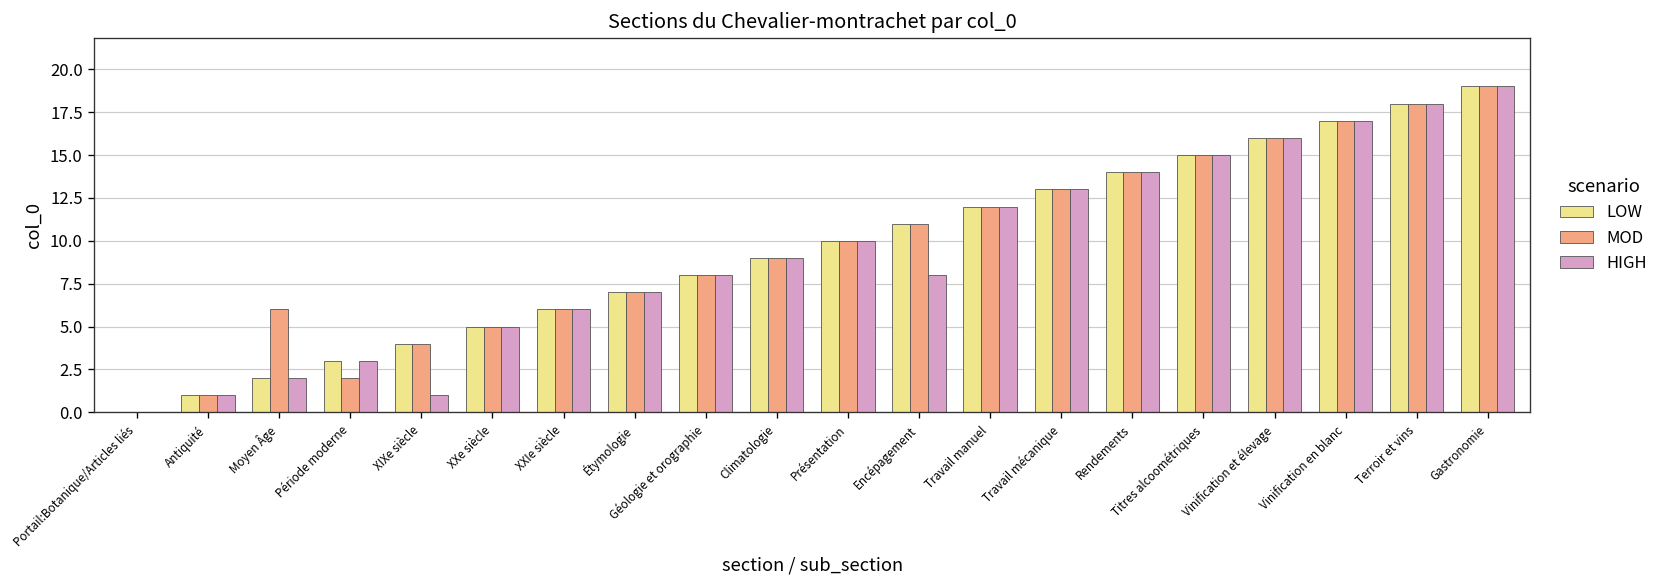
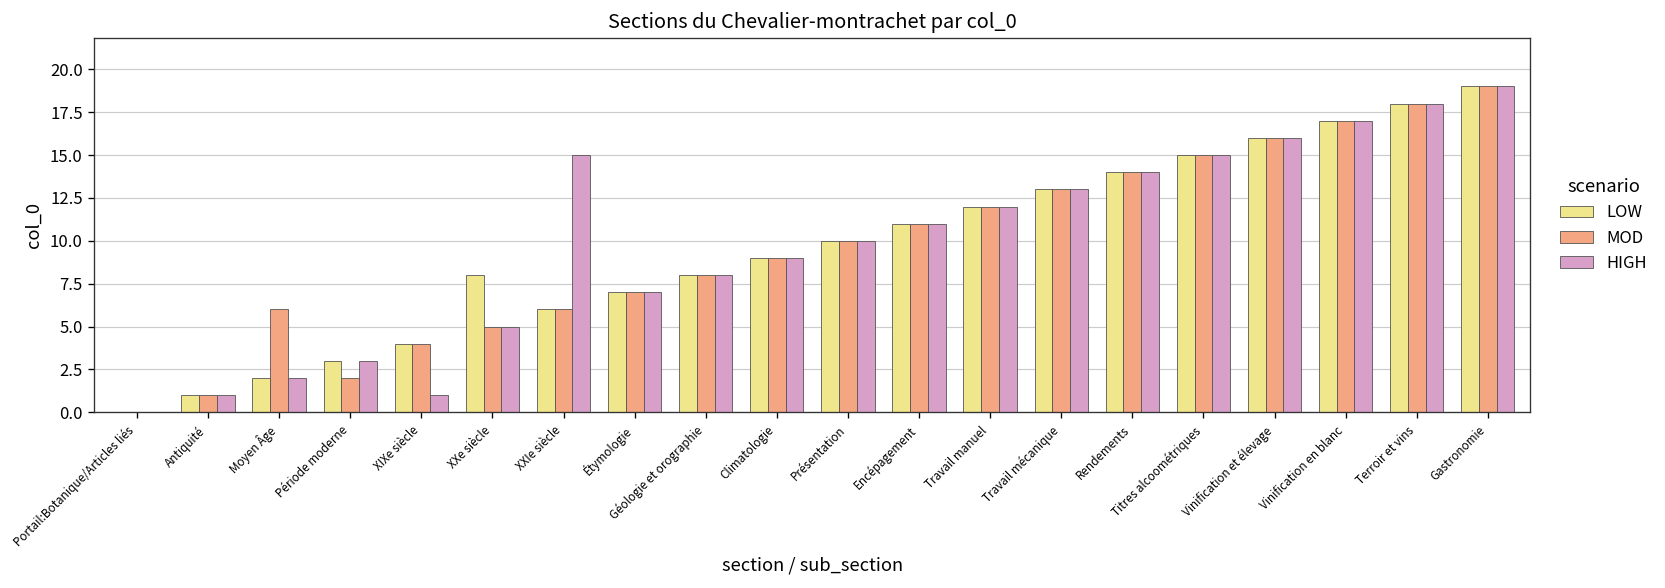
  {
    "LOW": {
      "Portail:Botanique/Articles liés": 0,
      "Antiquité": 1,
      "Moyen Âge": 2,
      "Période moderne": 3,
      "XIXe siècle": 4,
-     "XXe siècle": 5,
+     "XXe siècle": 8,
      "XXIe siècle": 6,
      "Étymologie": 7,
      "Géologie et orographie": 8,
      "Climatologie": 9,
      "Présentation": 10,
      "Encépagement": 11,
      "Travail manuel": 12,
      "Travail mécanique": 13,
      "Rendements": 14,
      "Titres alcoométriques": 15,
      "Vinification et élevage": 16,
      "Vinification en blanc": 17,
      "Terroir et vins": 18,
      "Gastronomie": 19
    },
    "MOD": {
      "Portail:Botanique/Articles liés": 0,
      "Antiquité": 1,
      "Moyen Âge": 6,
      "Période moderne": 2,
      "XIXe siècle": 4,
      "XXe siècle": 5,
      "XXIe siècle": 6,
      "Étymologie": 7,
      "Géologie et orographie": 8,
      "Climatologie": 9,
      "Présentation": 10,
      "Encépagement": 11,
      "Travail manuel": 12,
      "Travail mécanique": 13,
      "Rendements": 14,
      "Titres alcoométriques": 15,
      "Vinification et élevage": 16,
      "Vinification en blanc": 17,
      "Terroir et vins": 18,
      "Gastronomie": 19
    },
    "HIGH": {
      "Portail:Botanique/Articles liés": 0,
      "Antiquité": 1,
      "Moyen Âge": 2,
      "Période moderne": 3,
      "XIXe siècle": 1,
      "XXe siècle": 5,
-     "XXIe siècle": 6,
+     "XXIe siècle": 15,
      "Étymologie": 7,
      "Géologie et orographie": 8,
      "Climatologie": 9,
      "Présentation": 10,
-     "Encépagement": 8,
+     "Encépagement": 11,
      "Travail manuel": 12,
      "Travail mécanique": 13,
      "Rendements": 14,
      "Titres alcoométriques": 15,
      "Vinification et élevage": 16,
      "Vinification en blanc": 17,
      "Terroir et vins": 18,
      "Gastronomie": 19
    }
  }
